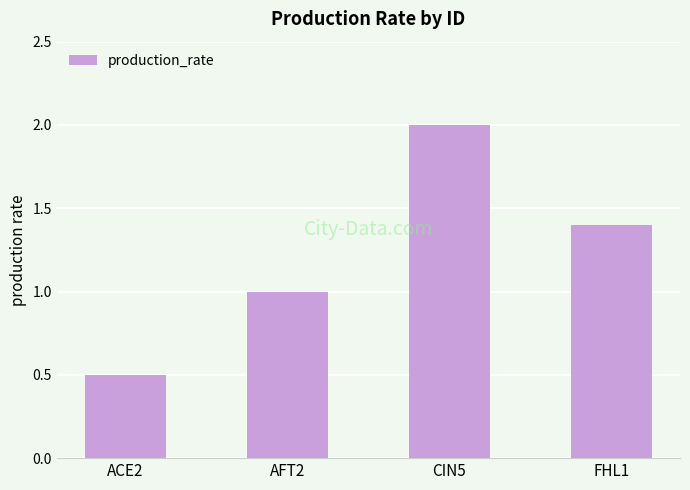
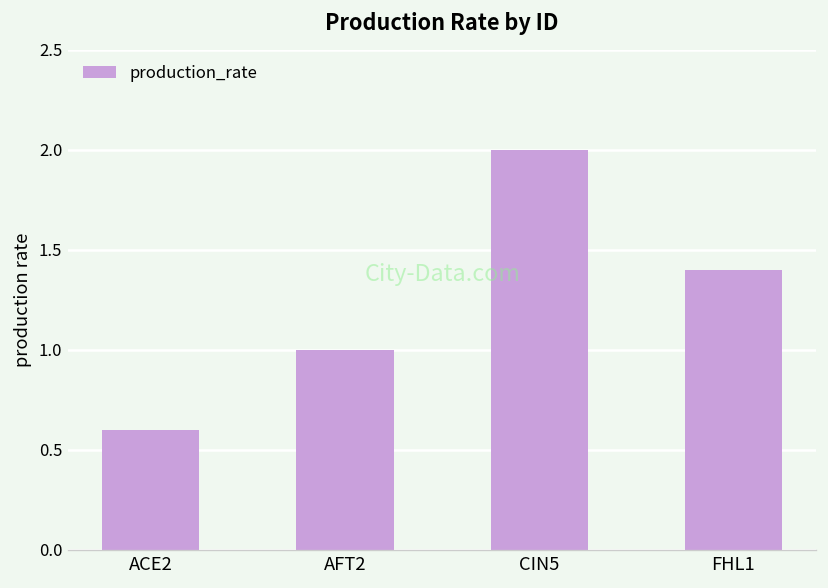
  {
-   "ACE2": 0.5,
+   "ACE2": 0.6,
    "AFT2": 1.0,
    "CIN5": 2.0,
    "FHL1": 1.4
  }
